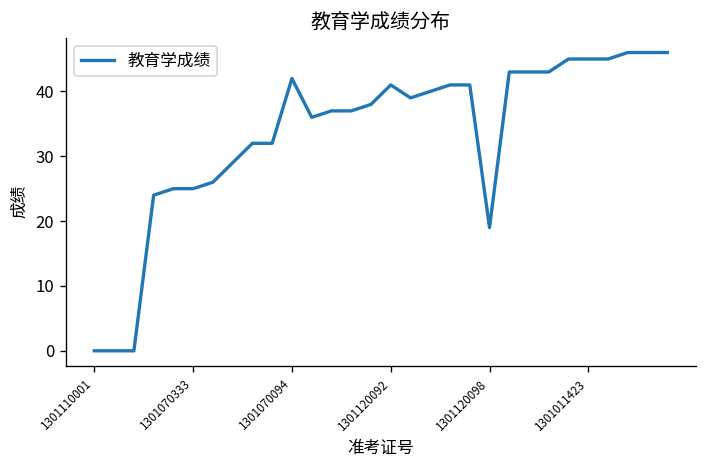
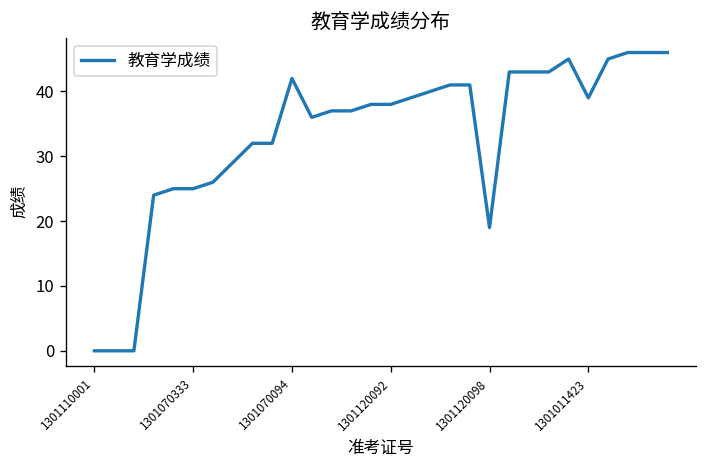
  {
    "1301110001": 0,
    "1301070333": 25,
    "1301070094": 42,
-   "1301120092": 41,
+   "1301120092": 38,
    "1301120098": 19,
-   "1301011423": 45
+   "1301011423": 39
  }
